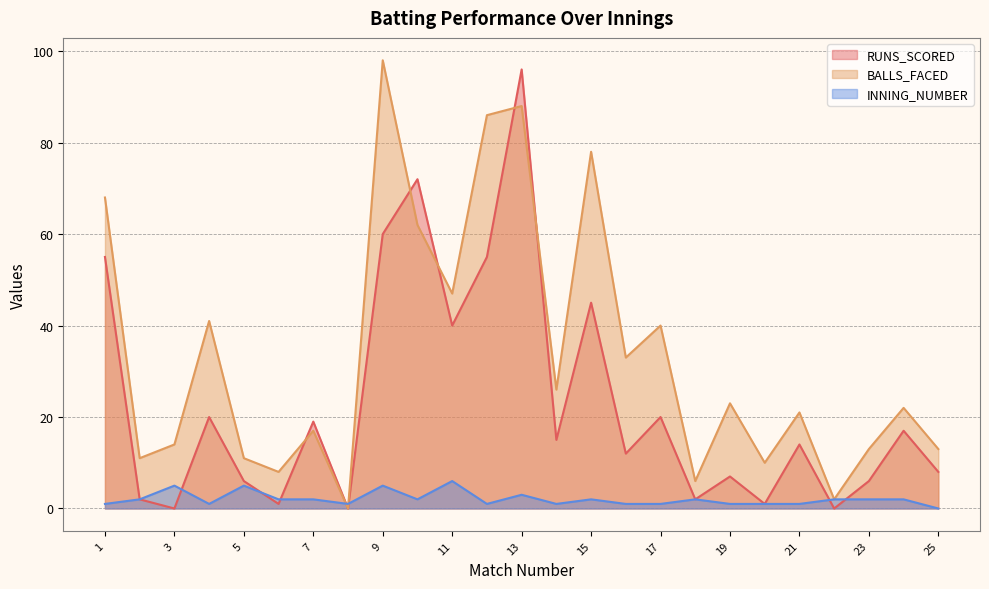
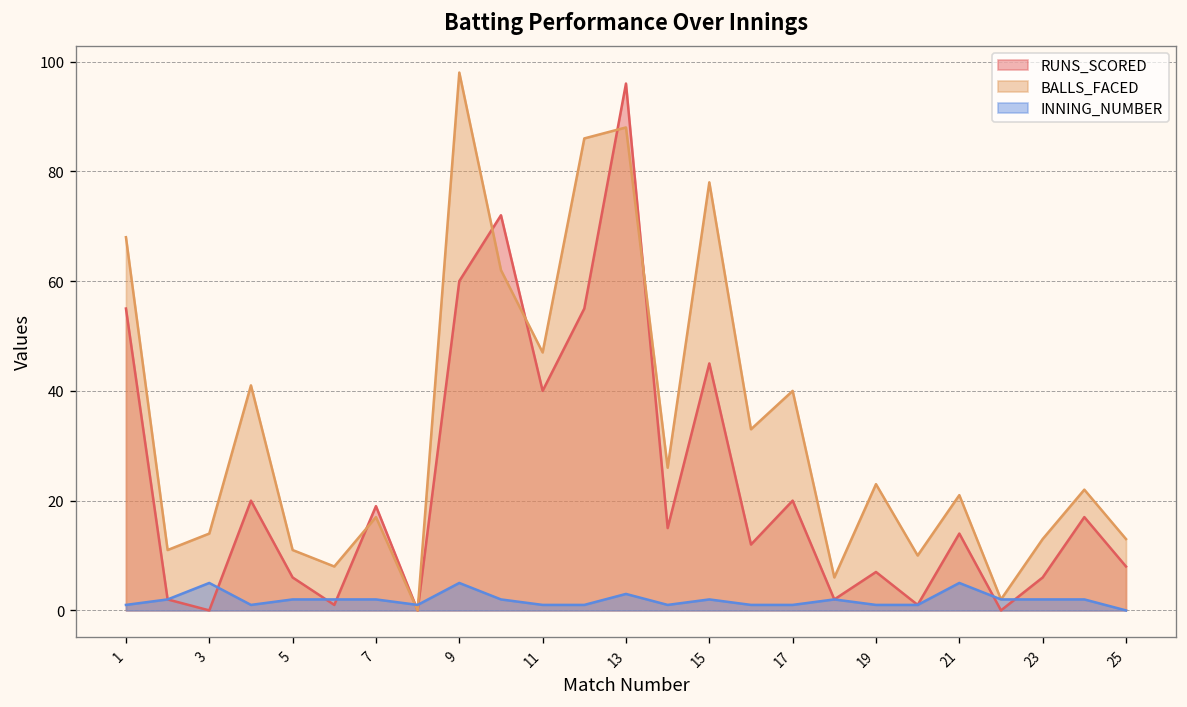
  {
    "INNING_NUMBER": {
      "1": 1,
      "3": 5,
-     "5": 5,
+     "5": 2,
      "7": 2,
      "9": 5,
-     "11": 6,
+     "11": 1,
      "13": 3,
      "15": 2,
      "17": 1,
      "19": 1,
-     "21": 1,
+     "21": 5,
      "23": 2,
      "25": 0
    }
  }
